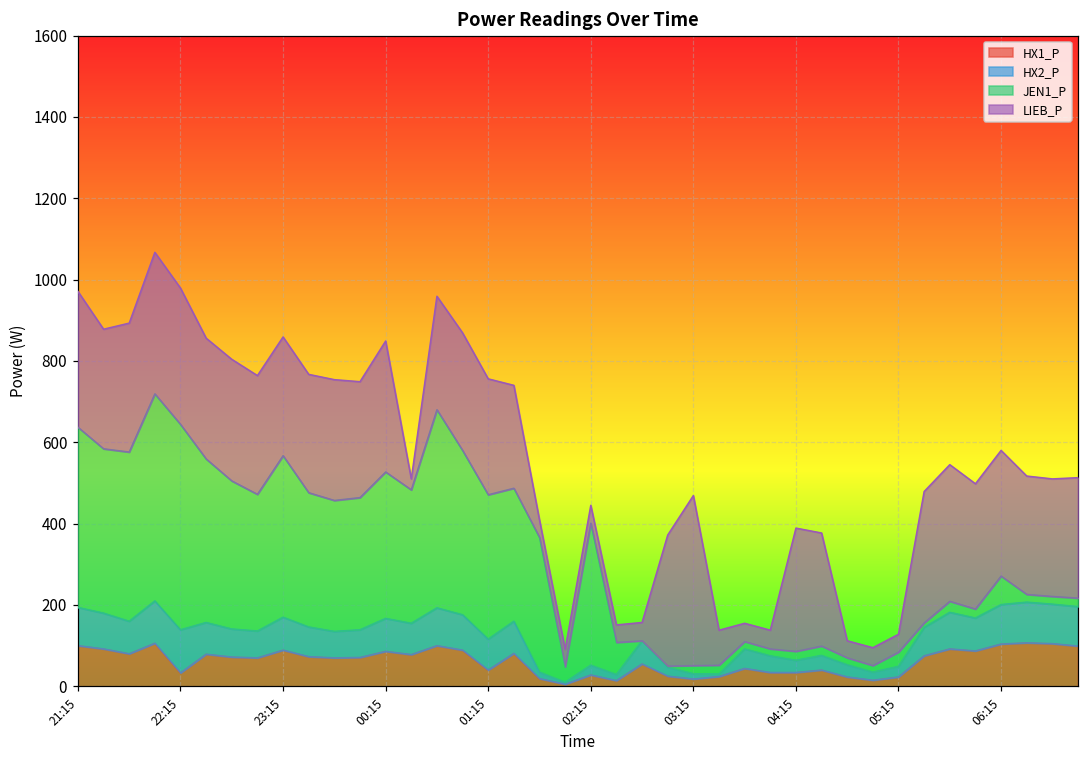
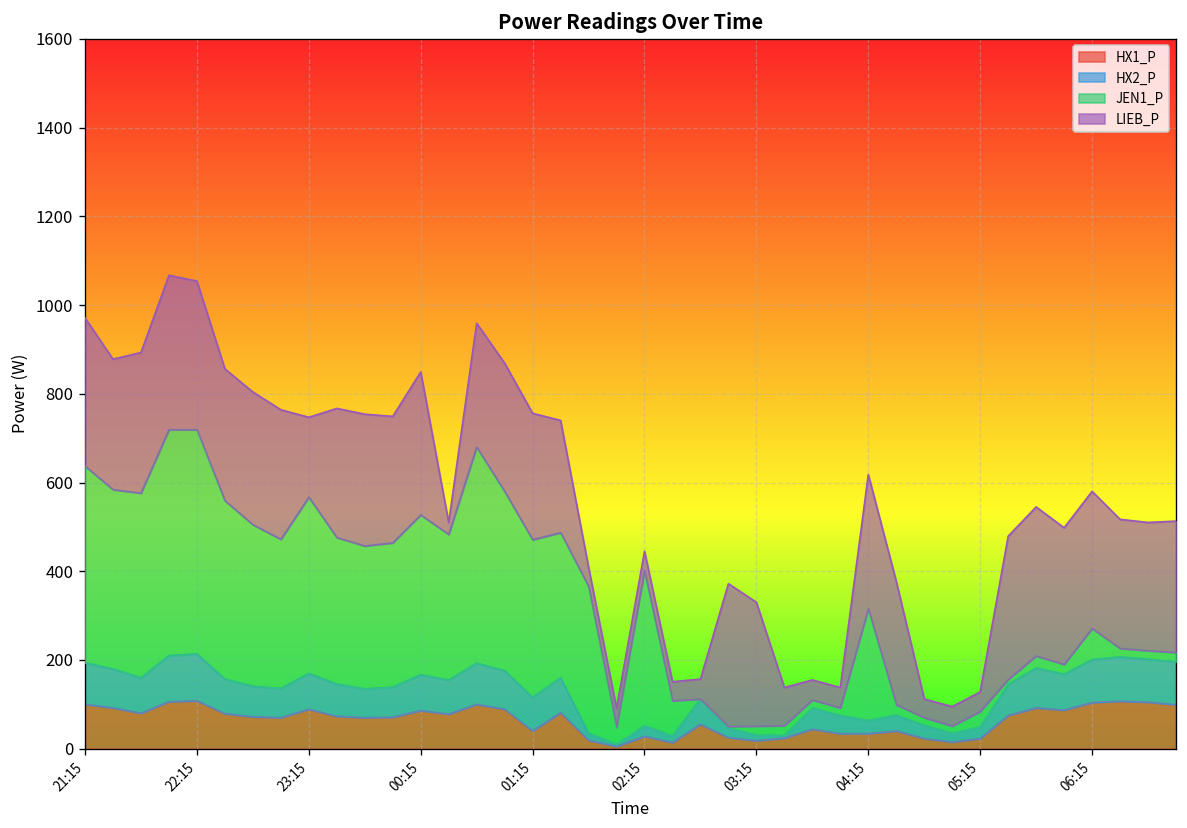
  {
    "HX1_P": {
      "21:15": 100,
-     "22:15": 30,
+     "22:15": 110,
      "23:15": 90,
      "00:15": 90,
      "01:15": 40,
      "02:15": 30,
      "03:15": 20,
      "04:15": 30,
      "05:15": 20,
      "06:15": 100
    },
    "HX2_P": {
      "21:15": 90,
      "22:15": 110,
      "23:15": 80,
      "00:15": 80,
      "01:15": 80,
      "02:15": 20,
      "03:15": 10,
      "04:15": 30,
      "05:15": 30,
      "06:15": 100
    },
    "JEN1_P": {
      "21:15": 440,
      "22:15": 510,
      "23:15": 400,
      "00:15": 360,
      "01:15": 360,
      "02:15": 350,
      "03:15": 20,
-     "04:15": 20,
+     "04:15": 250,
      "05:15": 40,
      "06:15": 70
    },
    "LIEB_P": {
      "21:15": 330,
      "22:15": 340,
-     "23:15": 290,
+     "23:15": 180,
      "00:15": 320,
      "01:15": 290,
      "02:15": 40,
-     "03:15": 420,
+     "03:15": 280,
      "04:15": 300,
      "05:15": 40,
      "06:15": 310
    }
  }
